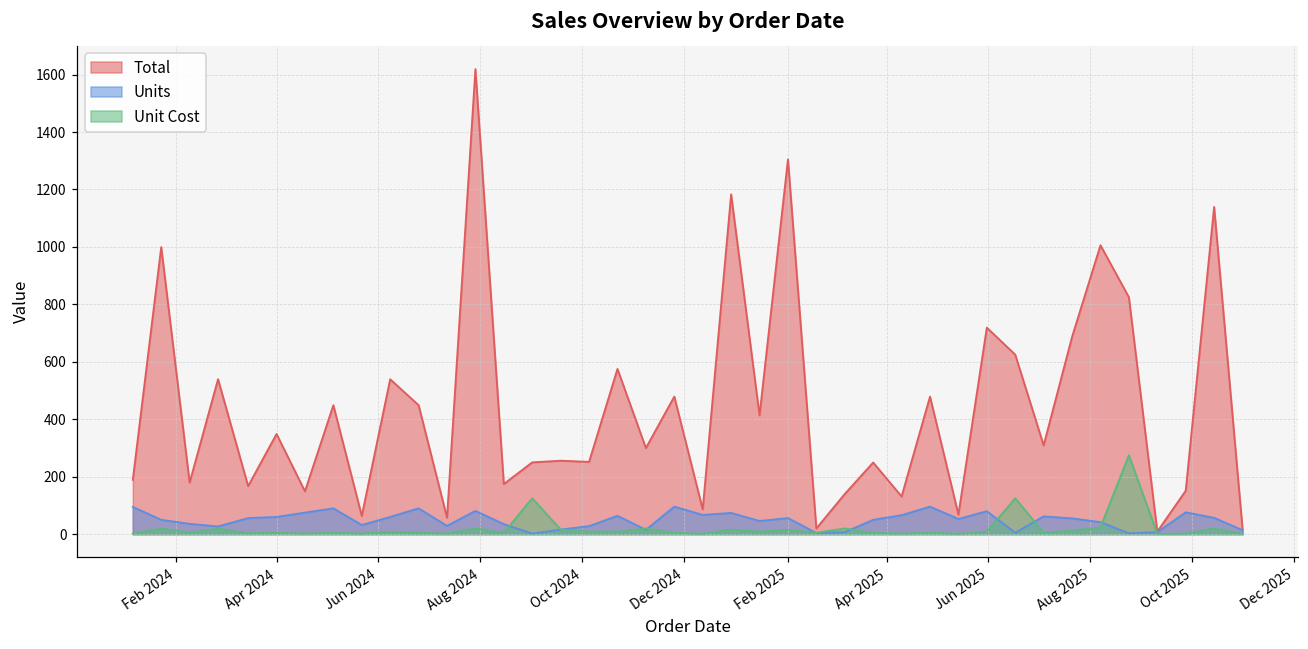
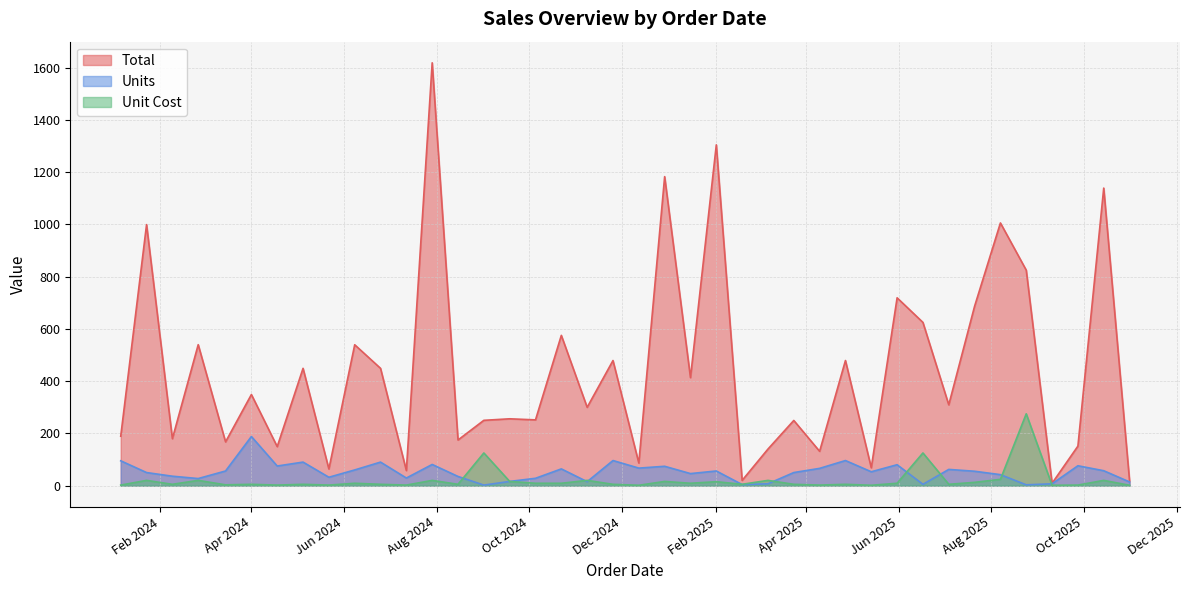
  {
    "Total": {
      "Apr 2024": 350,
      "Feb 2025": 1310
    },
    "Units": {
-     "Apr 2024": 60,
+     "Apr 2024": 190,
      "Feb 2025": 60
    },
    "Unit Cost": {
      "Apr 2024": 0,
      "Feb 2025": 20
    }
  }
